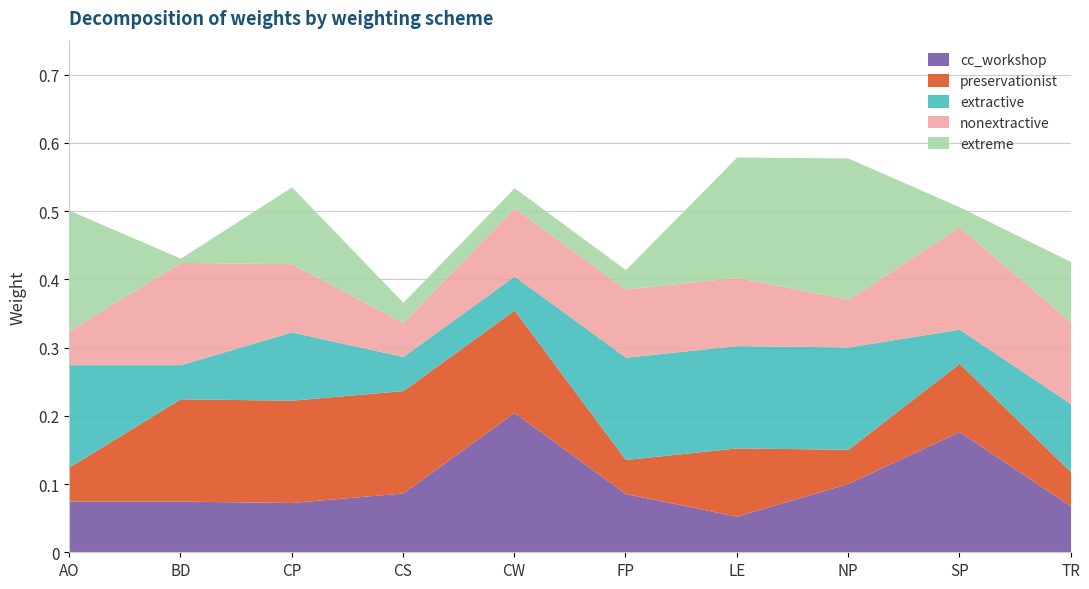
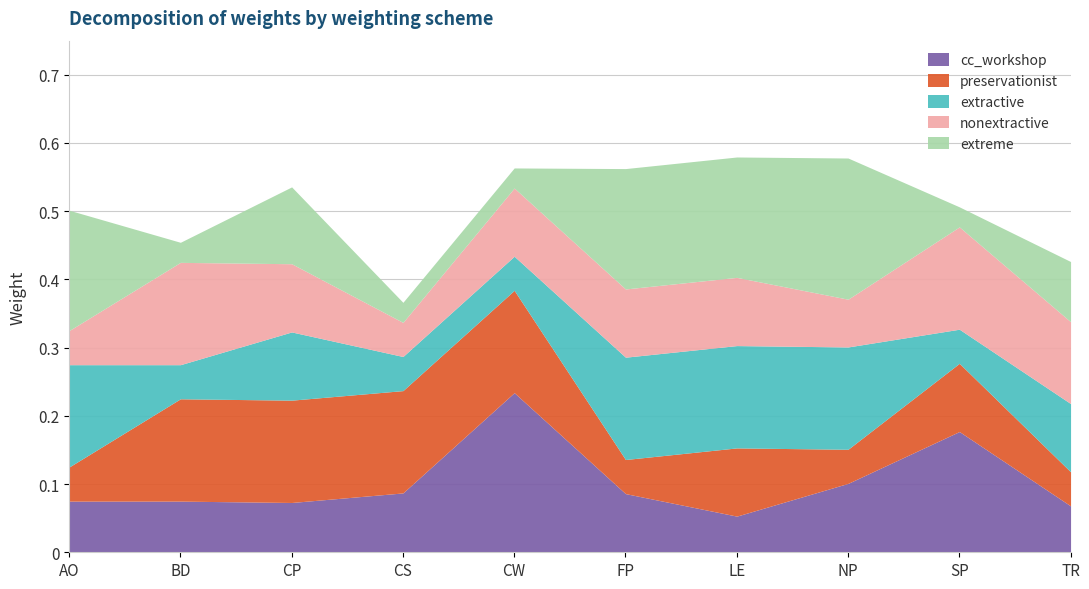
  {
    "cc_workshop": {
      "AO": 0.08,
      "BD": 0.08,
      "CP": 0.07,
      "CS": 0.09,
-     "CW": 0.21,
+     "CW": 0.23,
      "FP": 0.09,
      "LE": 0.05,
      "NP": 0.10,
      "SP": 0.18,
      "TR": 0.07
    },
    "preservationist": {
      "AO": 0.05,
      "BD": 0.15,
      "CP": 0.15,
      "CS": 0.15,
      "CW": 0.15,
      "FP": 0.05,
      "LE": 0.10,
      "NP": 0.05,
      "SP": 0.10,
      "TR": 0.05
    },
    "extractive": {
      "AO": 0.15,
      "BD": 0.05,
      "CP": 0.10,
      "CS": 0.05,
      "CW": 0.05,
      "FP": 0.15,
      "LE": 0.15,
      "NP": 0.15,
      "SP": 0.05,
      "TR": 0.10
    },
    "nonextractive": {
      "AO": 0.05,
      "BD": 0.15,
      "CP": 0.10,
      "CS": 0.05,
      "CW": 0.10,
      "FP": 0.10,
      "LE": 0.10,
      "NP": 0.07,
      "SP": 0.15,
      "TR": 0.12
    },
    "extreme": {
      "AO": 0.18,
-     "BD": 0.01,
+     "BD": 0.03,
      "CP": 0.11,
      "CS": 0.03,
      "CW": 0.03,
-     "FP": 0.03,
+     "FP": 0.18,
      "LE": 0.18,
      "NP": 0.21,
      "SP": 0.03,
      "TR": 0.09
    }
  }
